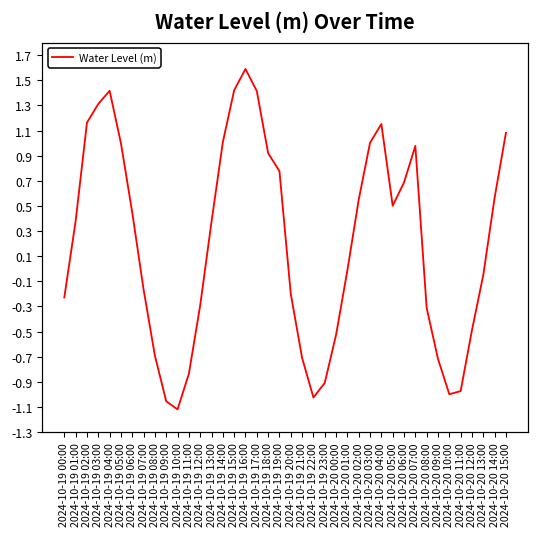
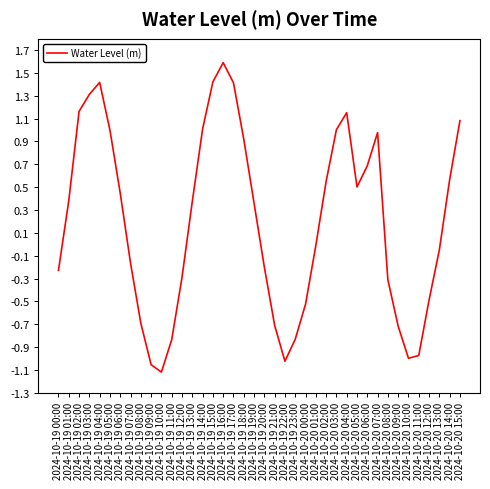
  {
    "2024-10-19 00:00": -0.23,
    "2024-10-19 01:00": 0.38,
    "2024-10-19 02:00": 1.16,
    "2024-10-19 03:00": 1.31,
    "2024-10-19 04:00": 1.42,
    "2024-10-19 05:00": 1.00,
    "2024-10-19 06:00": 0.45,
    "2024-10-19 07:00": -0.16,
    "2024-10-19 08:00": -0.69,
    "2024-10-19 09:00": -1.05,
    "2024-10-19 10:00": -1.12,
    "2024-10-19 11:00": -0.84,
    "2024-10-19 12:00": -0.29,
    "2024-10-19 13:00": 0.37,
    "2024-10-19 14:00": 1.01,
    "2024-10-19 15:00": 1.42,
    "2024-10-19 16:00": 1.59,
    "2024-10-19 17:00": 1.41,
    "2024-10-19 18:00": 0.92,
-   "2024-10-19 19:00": 0.78,
+   "2024-10-19 19:00": 0.36,
    "2024-10-19 20:00": -0.20,
    "2024-10-19 21:00": -0.71,
    "2024-10-19 22:00": -1.02,
-   "2024-10-19 23:00": -0.91,
+   "2024-10-19 23:00": -0.83,
    "2024-10-20 00:00": -0.53,
    "2024-10-20 01:00": -0.01,
    "2024-10-20 02:00": 0.55,
    "2024-10-20 03:00": 1.00,
    "2024-10-20 04:00": 1.15,
    "2024-10-20 05:00": 0.50,
    "2024-10-20 06:00": 0.69,
    "2024-10-20 07:00": 0.98,
    "2024-10-20 08:00": -0.31,
    "2024-10-20 09:00": -0.72,
    "2024-10-20 10:00": -1.00,
    "2024-10-20 11:00": -0.97,
    "2024-10-20 12:00": -0.49,
    "2024-10-20 13:00": -0.05,
    "2024-10-20 14:00": 0.56,
    "2024-10-20 15:00": 1.08
  }
